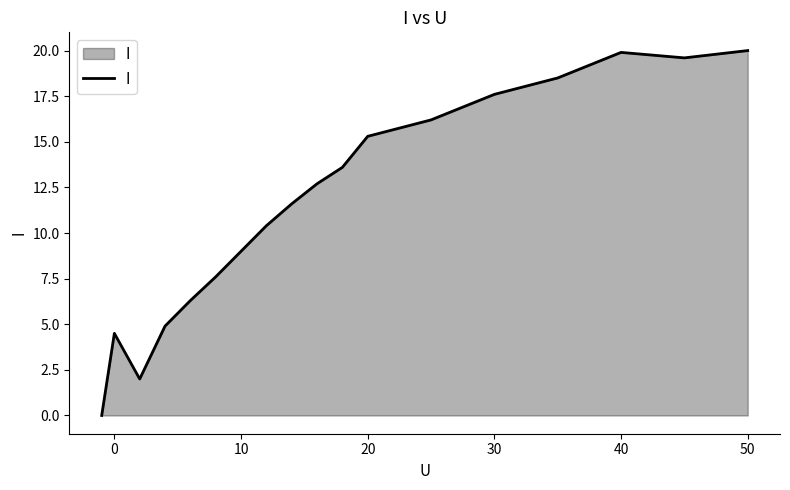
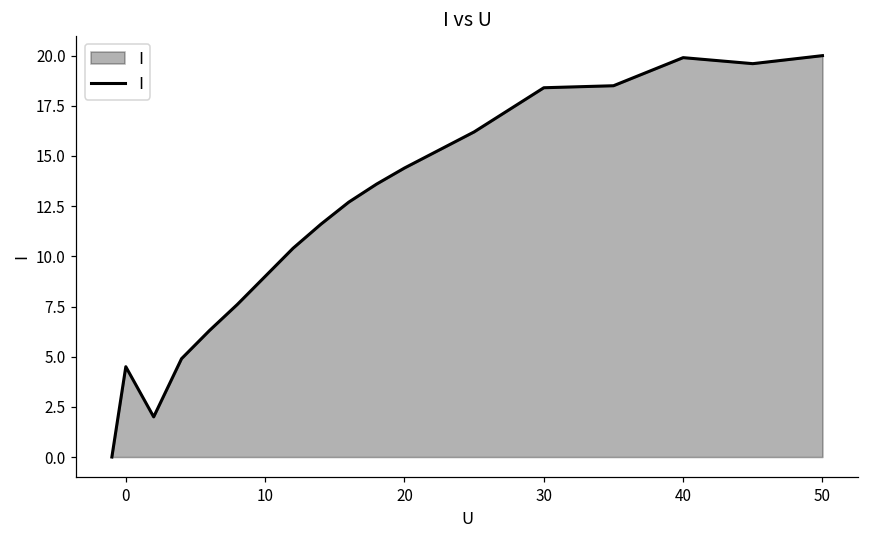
  {
    "0": 4.5,
    "10": 9.0,
-   "20": 15.3,
-   "30": 17.6,
+   "20": 14.4,
+   "30": 18.4,
    "40": 19.9,
    "50": 20.0
  }
